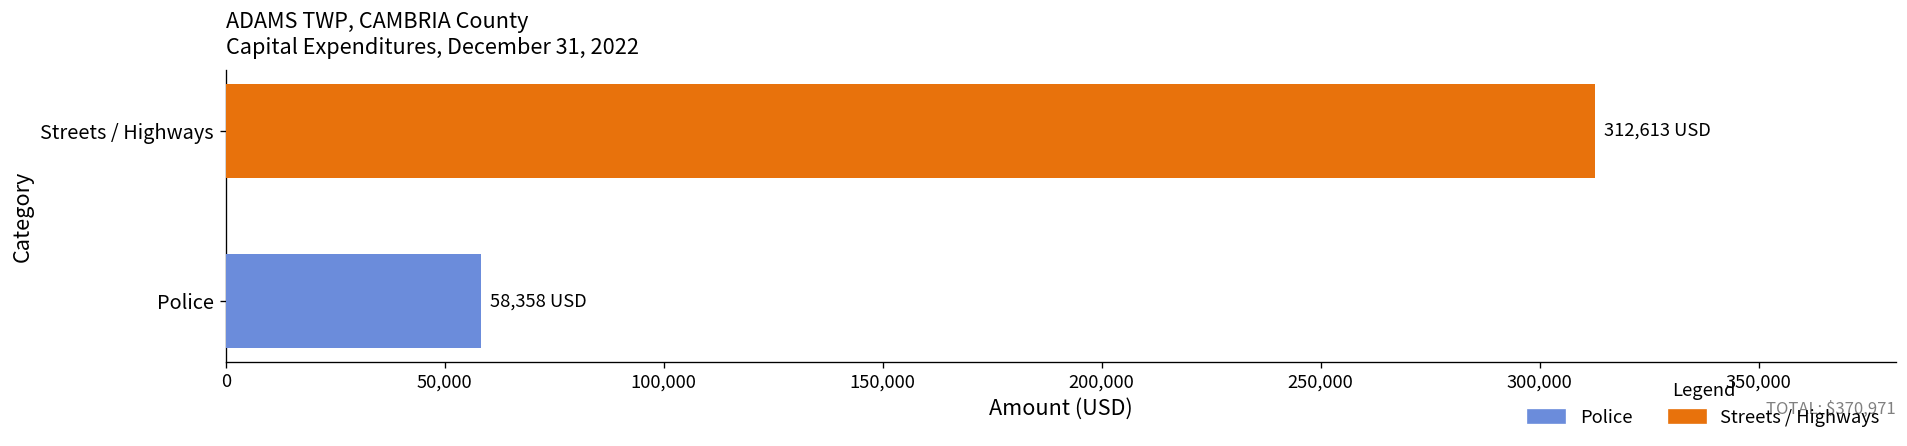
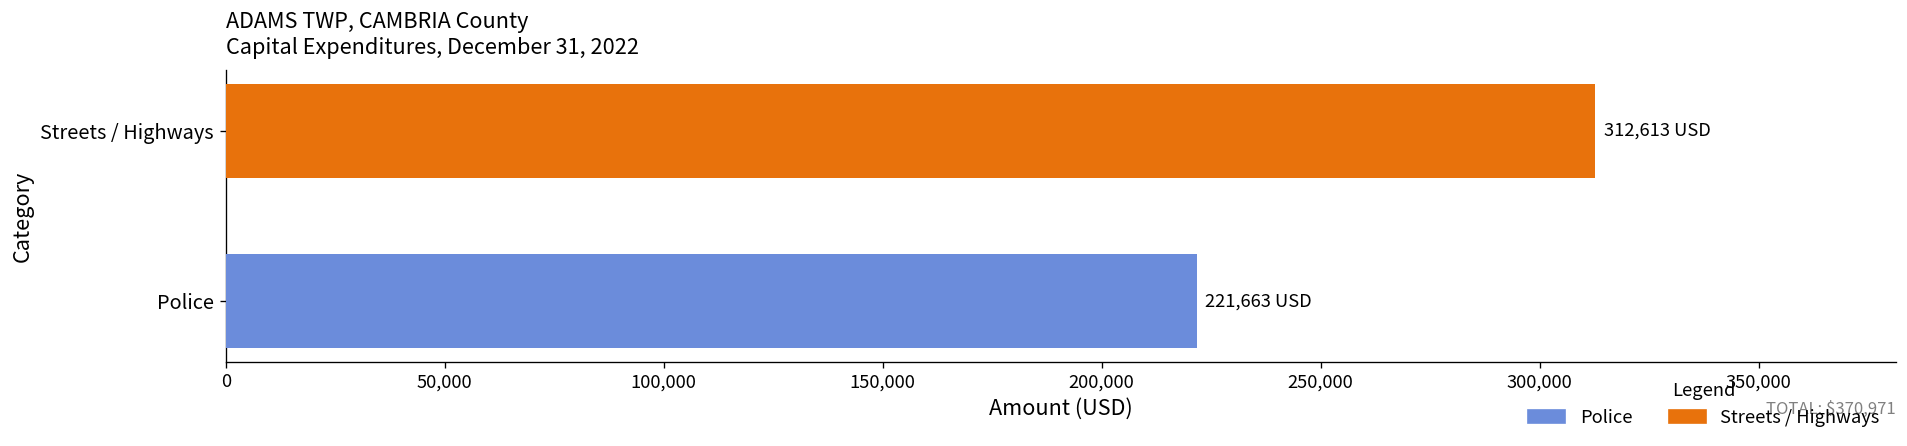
  {
    "Streets / Highways": "312,613",
-   "Police": "58,358"
+   "Police": "221,663"
  }
